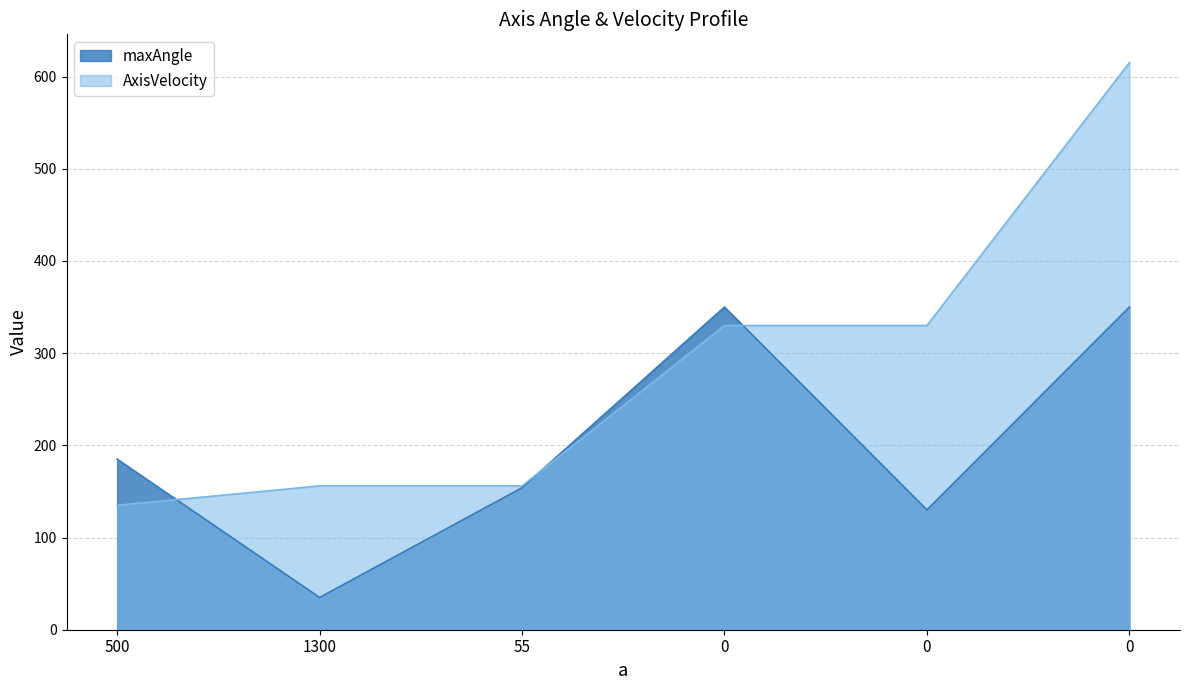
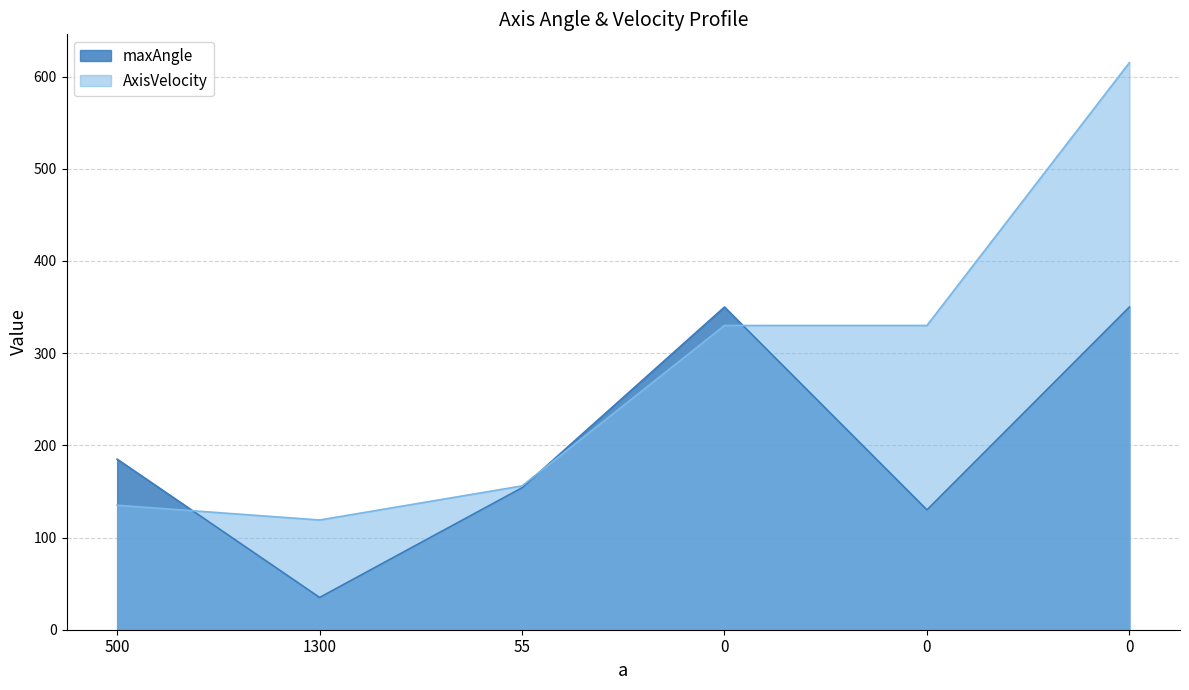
  {
    "maxAngle": {
      "500": 190,
      "1300": 40
    },
    "AxisVelocity": {
      "500": 140,
-     "1300": 160
+     "1300": 120
    }
  }
